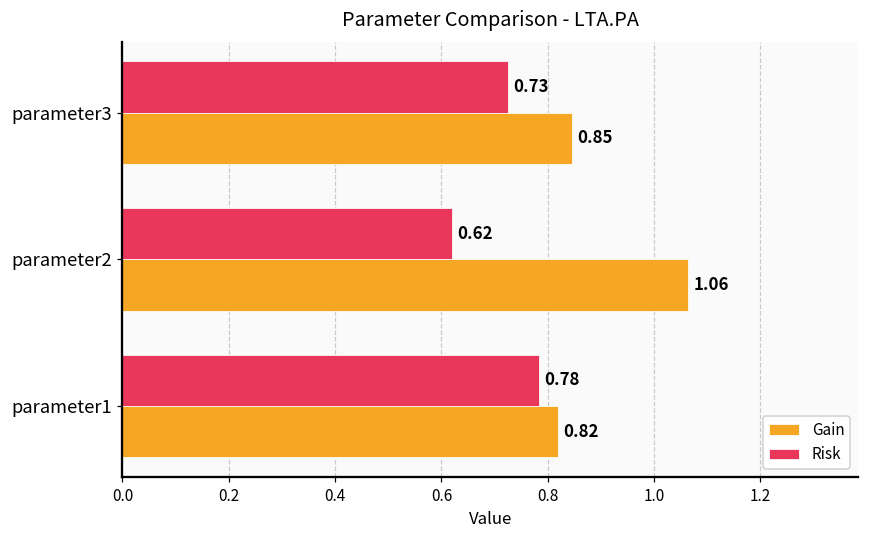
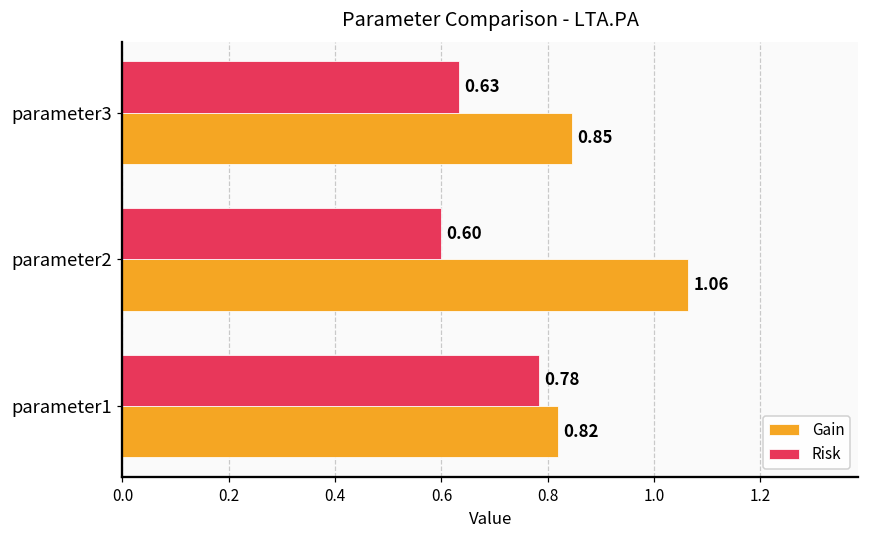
  {
    "Gain": {
      "parameter3": 0.85,
      "parameter2": 1.06,
      "parameter1": 0.82
    },
    "Risk": {
-     "parameter3": 0.73,
-     "parameter2": 0.62,
+     "parameter3": 0.63,
+     "parameter2": 0.60,
      "parameter1": 0.78
    }
  }
